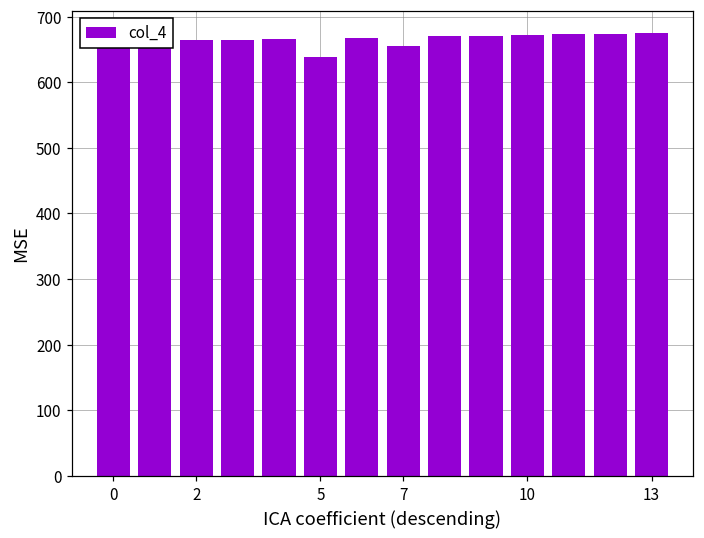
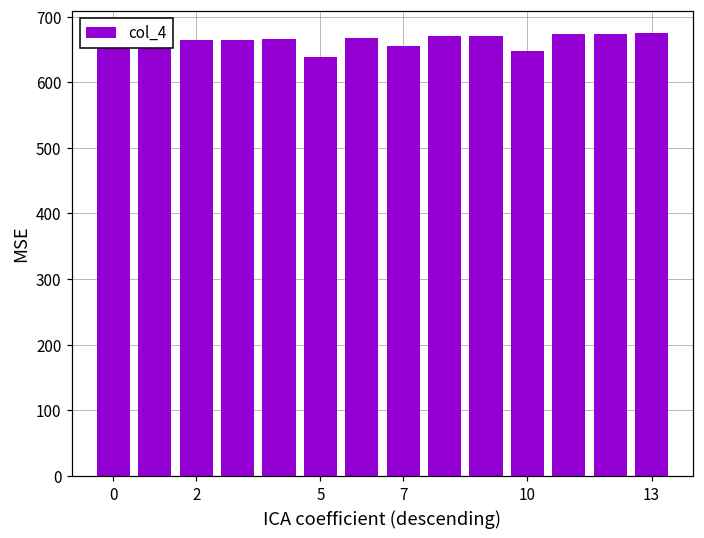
  {
    "2": 660,
    "5": 640,
    "7": 660,
-   "10": 670,
+   "10": 650,
    "13": 680
  }
